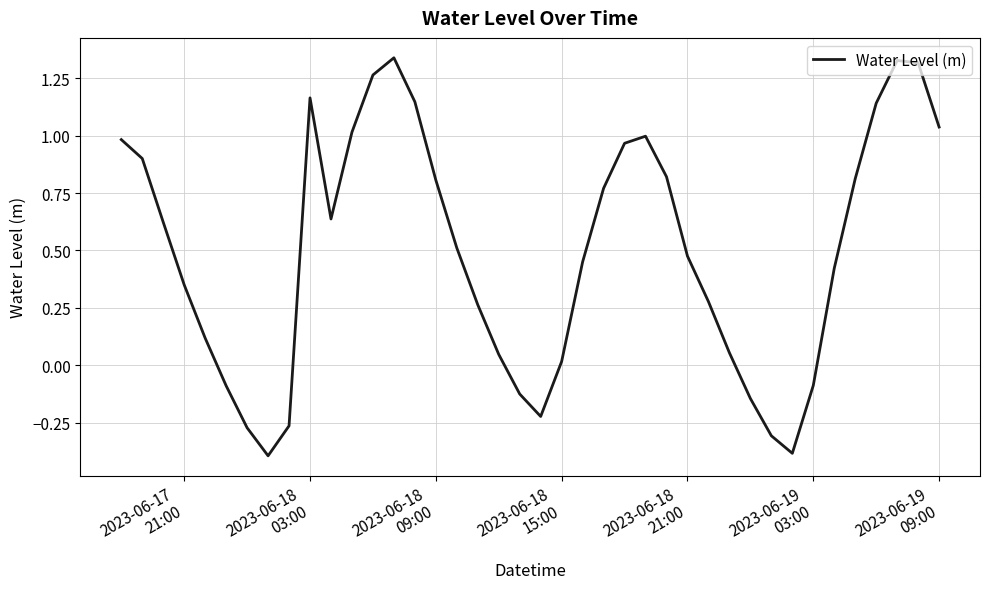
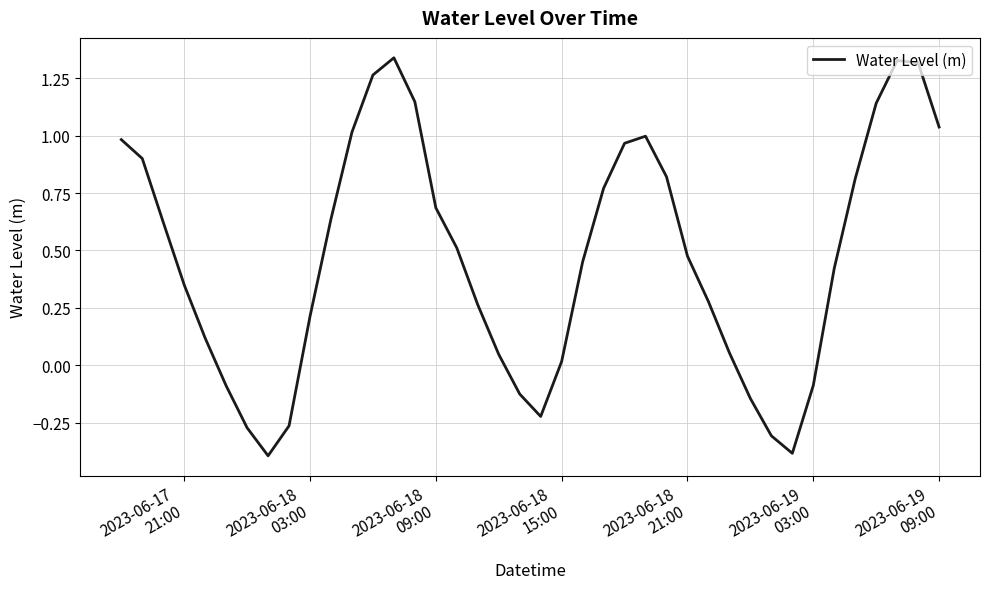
  {
    "2023-06-17 21:00": 0.35,
-   "2023-06-18 03:00": 1.17,
-   "2023-06-18 09:00": 0.81,
+   "2023-06-18 03:00": 0.21,
+   "2023-06-18 09:00": 0.69,
    "2023-06-18 15:00": 0.02,
    "2023-06-18 21:00": 0.48,
    "2023-06-19 03:00": -0.09,
    "2023-06-19 09:00": 1.04
  }
